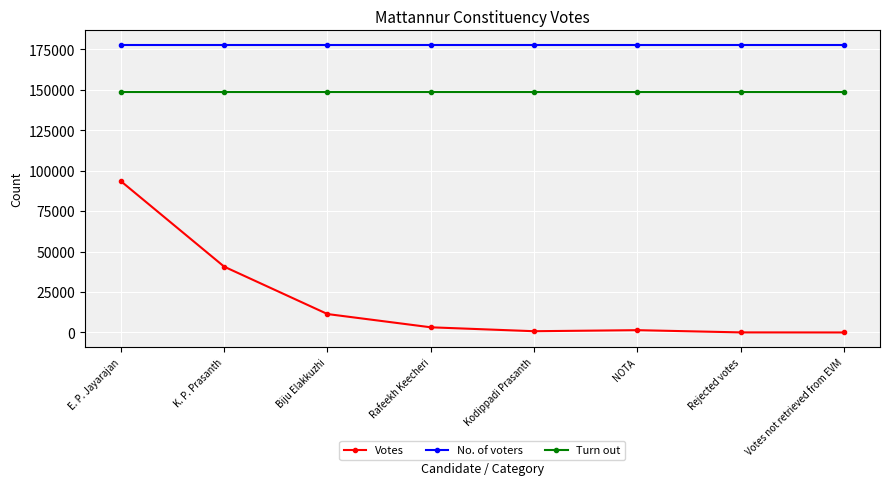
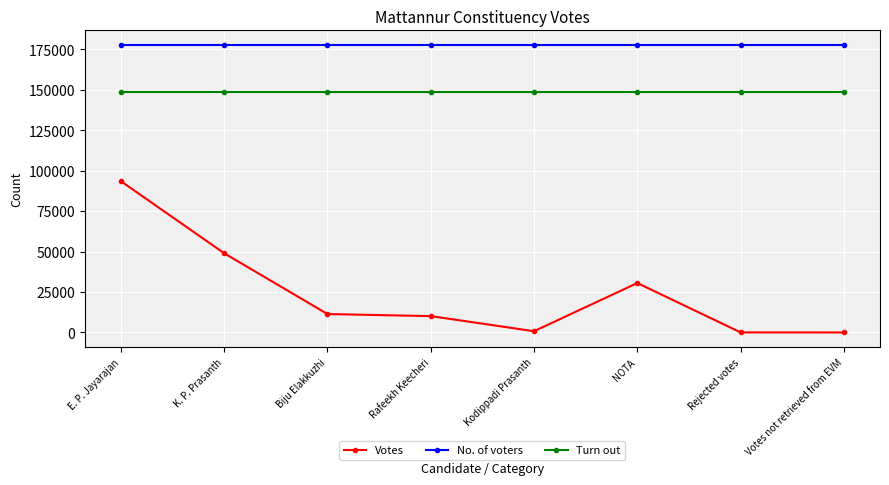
  {
    "Votes": {
      "E. P. Jayarajan": 93000,
-     "K. P. Prasanth": 41000,
+     "K. P. Prasanth": 49000,
      "Biju Elakkuzhi": 11000,
-     "Rafeekh Keecheri": 3000,
+     "Rafeekh Keecheri": 10000,
      "Kodippadi Prasanth": 1000,
-     "NOTA": 1000,
+     "NOTA": 31000,
      "Rejected votes": 0,
      "Votes not retrieved from EVM": 0
    },
    "No. of voters": {
      "E. P. Jayarajan": 178000,
      "K. P. Prasanth": 178000,
      "Biju Elakkuzhi": 178000,
      "Rafeekh Keecheri": 178000,
      "Kodippadi Prasanth": 178000,
      "NOTA": 178000,
      "Rejected votes": 178000,
      "Votes not retrieved from EVM": 178000
    },
    "Turn out": {
      "E. P. Jayarajan": 149000,
      "K. P. Prasanth": 149000,
      "Biju Elakkuzhi": 149000,
      "Rafeekh Keecheri": 149000,
      "Kodippadi Prasanth": 149000,
      "NOTA": 149000,
      "Rejected votes": 149000,
      "Votes not retrieved from EVM": 149000
    }
  }
